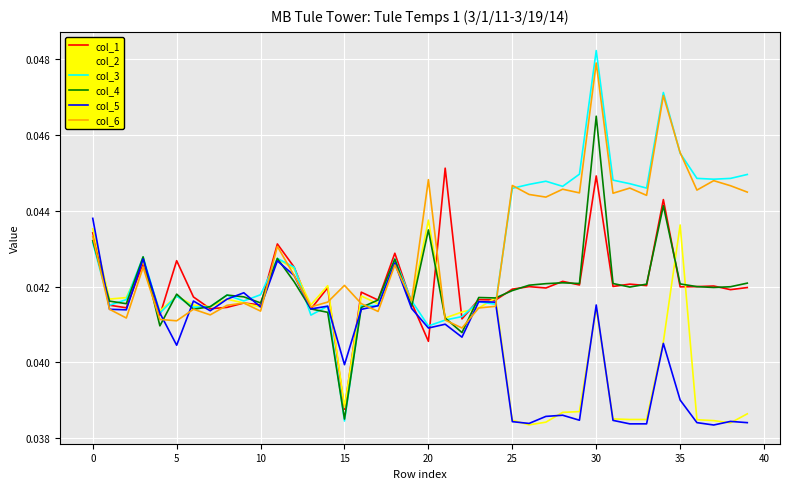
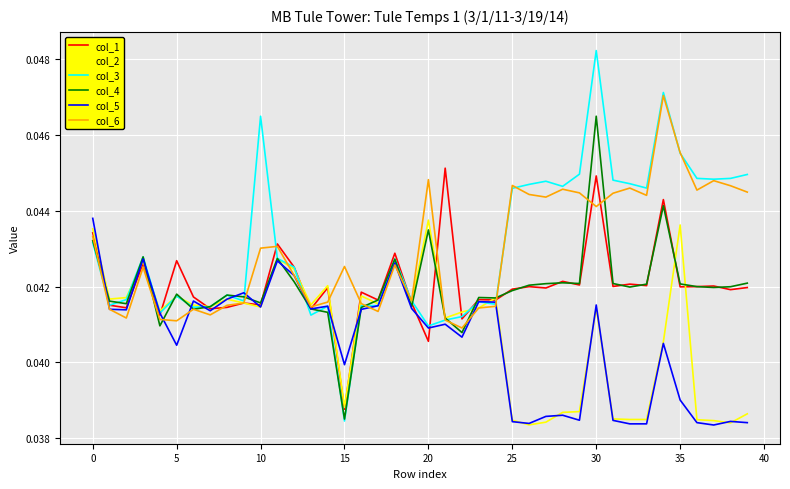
  {
    "col_1": {
      "0": 0.0434,
      "5": 0.0427,
      "20": 0.0406,
      "30": 0.0449,
      "35": 0.0420
    },
    "col_2": {
      "0": 0.0435,
      "20": 0.0438,
      "30": 0.0414,
      "35": 0.0436
    },
    "col_3": {
-     "10": 0.0418,
+     "10": 0.0465,
      "25": 0.0446,
      "30": 0.0482
    },
    "col_4": {
      "20": 0.0435,
      "30": 0.0465,
      "35": 0.0421
    },
    "col_5": {
      "0": 0.0438,
      "5": 0.0404,
      "15": 0.0399,
      "30": 0.0415,
      "35": 0.0390
    },
    "col_6": {
      "0": 0.0433,
      "5": 0.0411,
-     "10": 0.0414,
-     "15": 0.0420,
+     "10": 0.0430,
+     "15": 0.0425,
      "20": 0.0448,
      "25": 0.0447,
-     "30": 0.0479
+     "30": 0.0441
    }
  }
